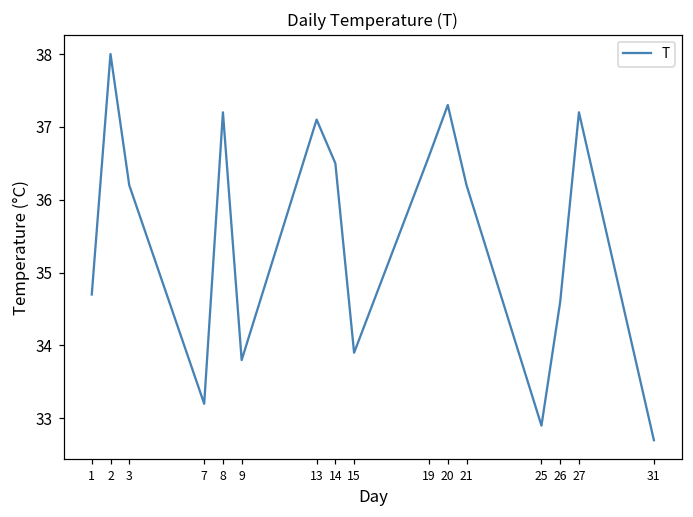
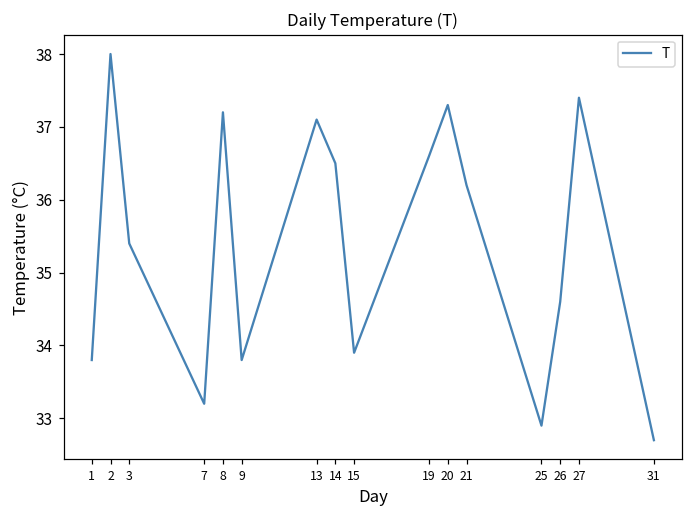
  {
-   "1": 34.7,
+   "1": 33.8,
    "2": 38.0,
-   "3": 36.2,
+   "3": 35.4,
    "7": 33.2,
    "8": 37.2,
    "9": 33.8,
    "13": 37.1,
    "14": 36.5,
    "15": 33.9,
    "19": 36.6,
    "20": 37.3,
    "21": 36.2,
    "25": 32.9,
    "26": 34.6,
-   "27": 37.2,
+   "27": 37.4,
    "31": 32.7
  }
